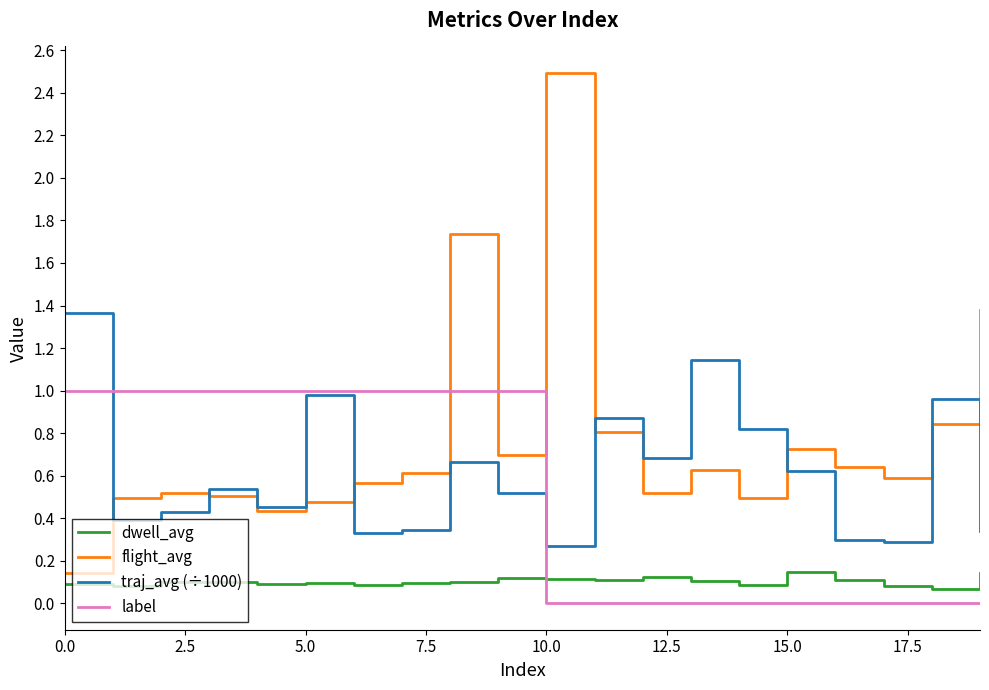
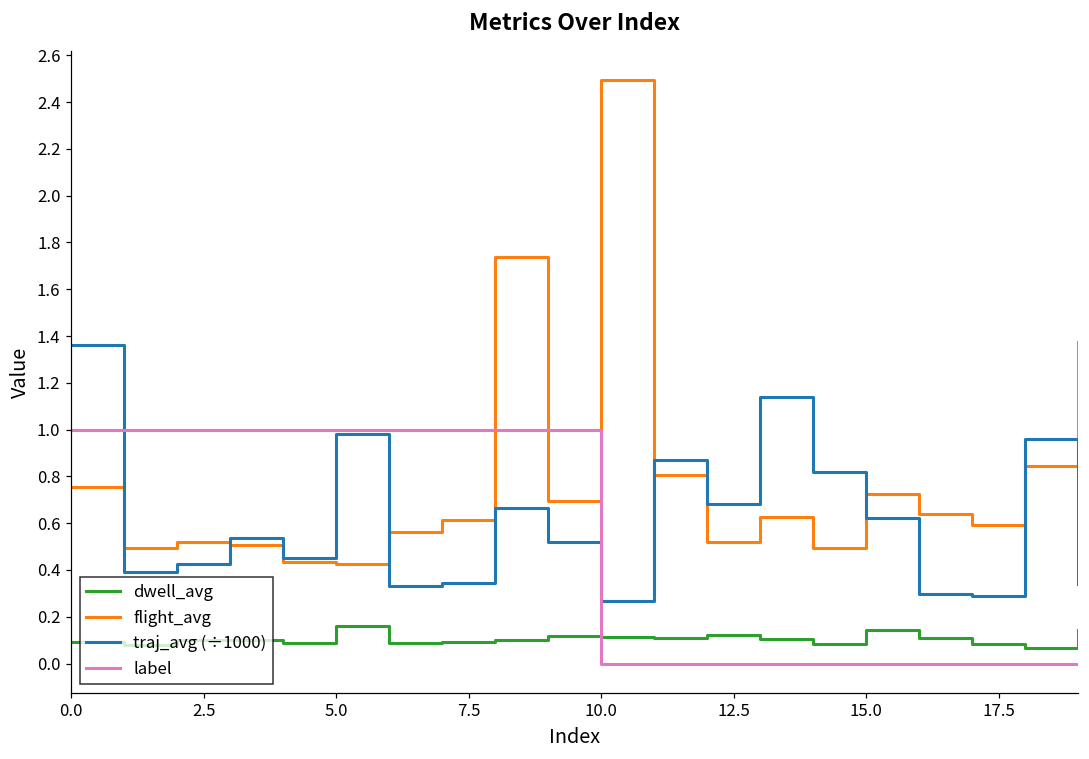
  {
    "dwell_avg": {
      "0.0": 0.09,
-     "5.0": 0.09,
+     "5.0": 0.16,
      "10.0": 0.11,
      "15.0": 0.15
    },
    "flight_avg": {
-     "0.0": 0.14,
-     "5.0": 0.48,
+     "0.0": 0.76,
+     "5.0": 0.42,
      "10.0": 2.49,
      "15.0": 0.73
    },
    "traj_avg (÷1000)": {
      "0.0": 1.36,
      "5.0": 0.98,
      "10.0": 0.27,
      "15.0": 0.62
    },
    "label": {
      "0.0": 1.00,
      "5.0": 1.00,
      "10.0": 0.00,
      "15.0": 0.00
    }
  }
